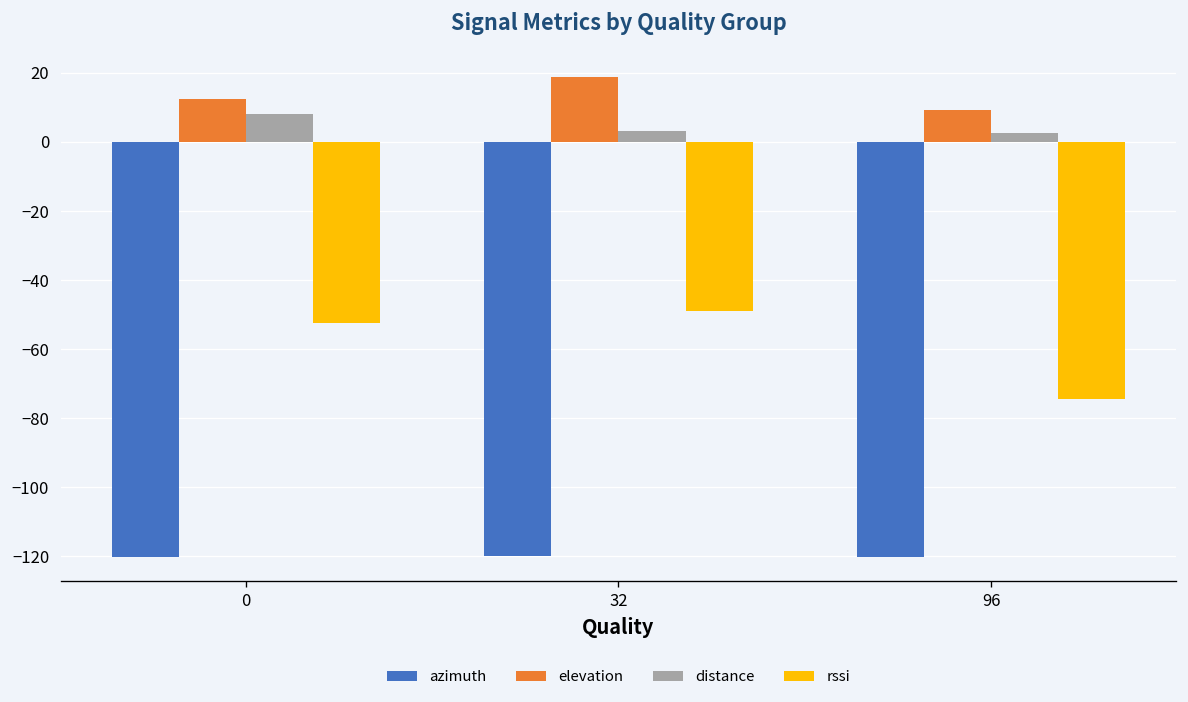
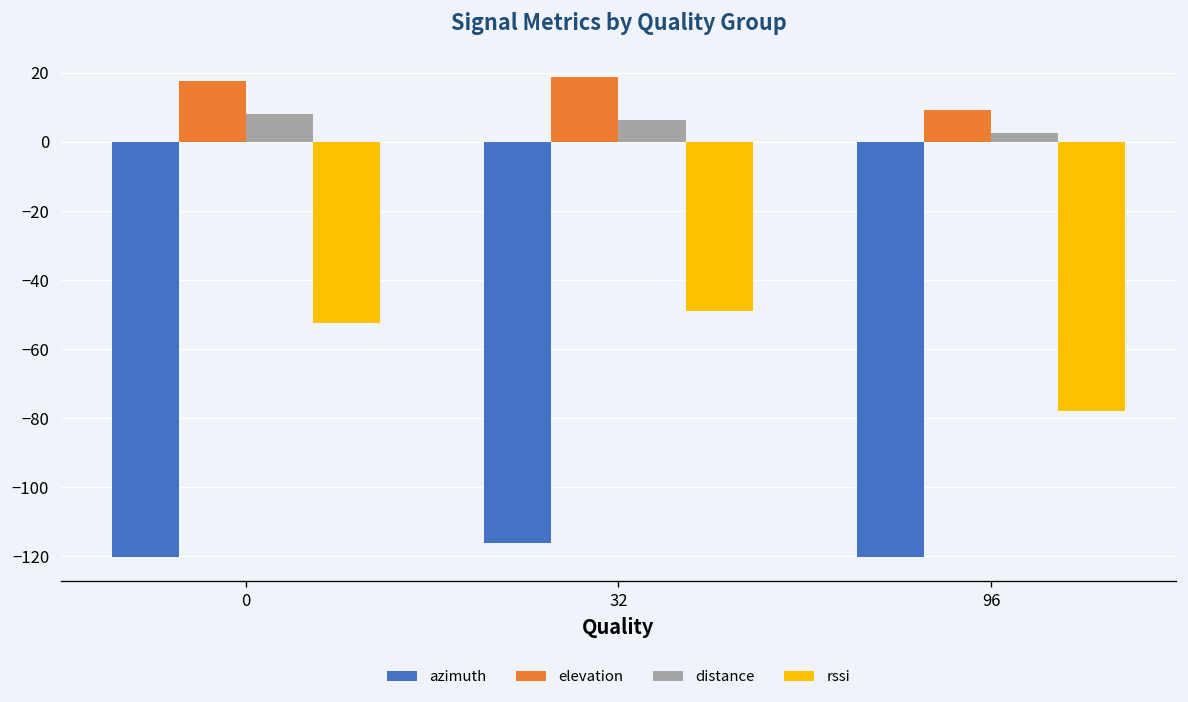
  {
    "azimuth": {
      "0": -120,
-     "32": -120,
+     "32": -116,
      "96": -120
    },
    "elevation": {
-     "0": 12,
+     "0": 18,
      "32": 19,
      "96": 9
    },
    "distance": {
      "0": 8,
-     "32": 3,
+     "32": 6,
      "96": 3
    },
    "rssi": {
      "0": -53,
      "32": -49,
-     "96": -75
+     "96": -78
    }
  }
